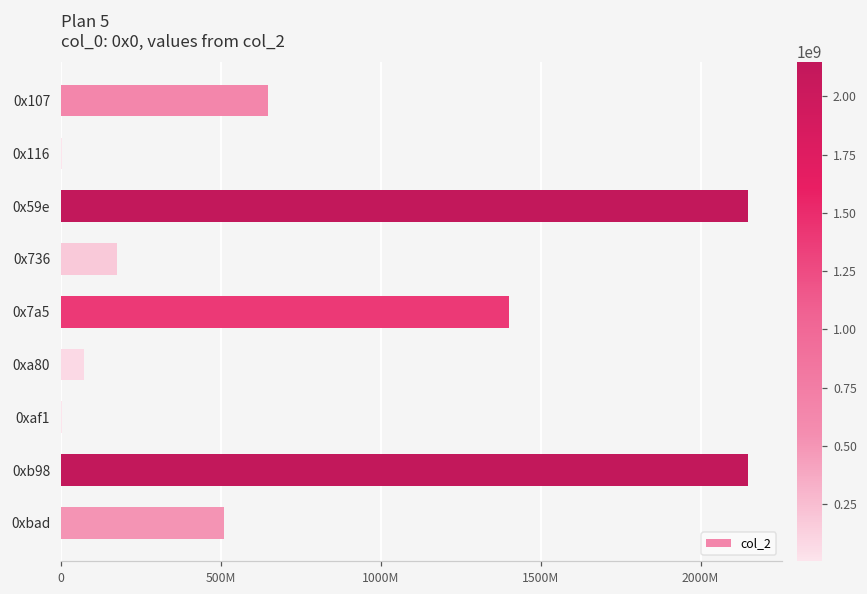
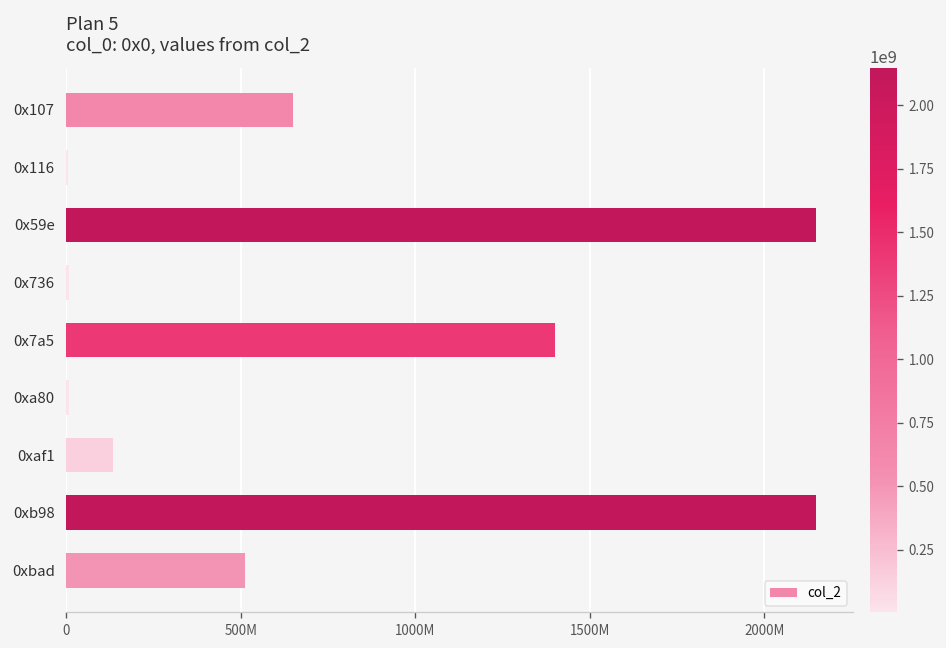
  {
    "0x107": 650000000,
    "0x59e": 2150000000,
-   "0x736": 180000000,
+   "0x736": 10000000,
    "0x7a5": 1400000000,
-   "0xa80": 70000000,
-   "0xaf1": 0,
+   "0xa80": 10000000,
+   "0xaf1": 130000000,
    "0xb98": 2150000000,
    "0xbad": 510000000
  }
